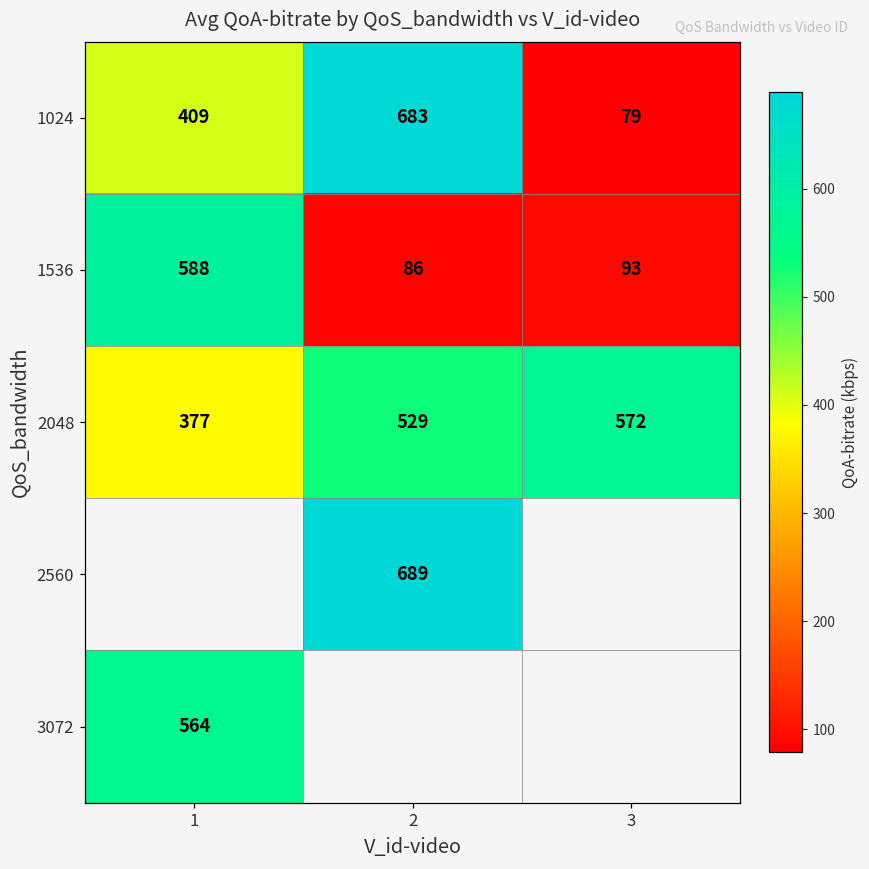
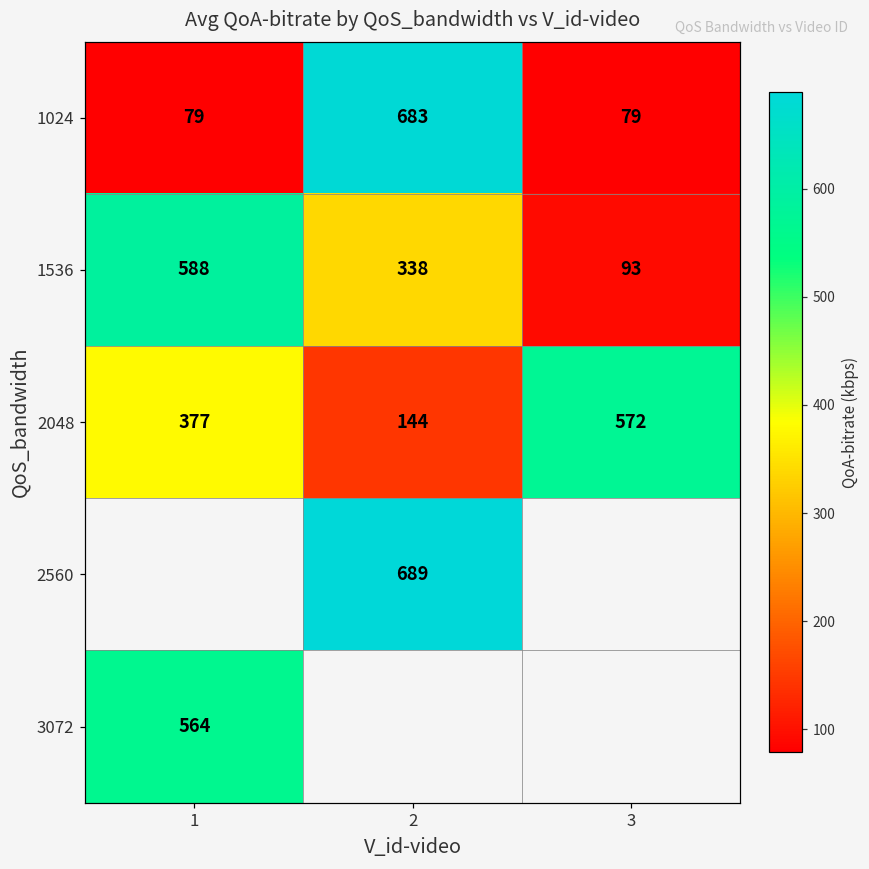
  {
    "1024": {
-     "1": 409,
+     "1": 79,
      "2": 683,
      "3": 79
    },
    "1536": {
      "1": 588,
-     "2": 86,
+     "2": 338,
      "3": 93
    },
    "2048": {
      "1": 377,
-     "2": 529,
+     "2": 144,
      "3": 572
    },
    "2560": {
      "2": 689
    },
    "3072": {
      "1": 564
    }
  }
